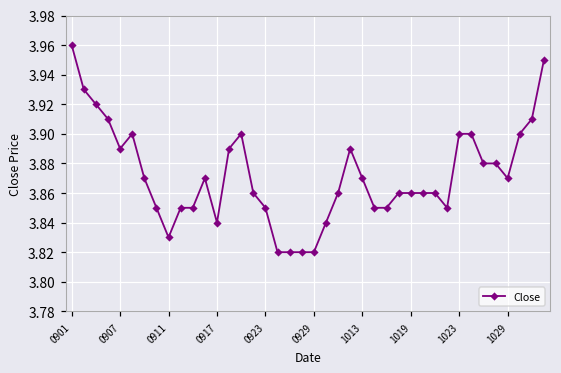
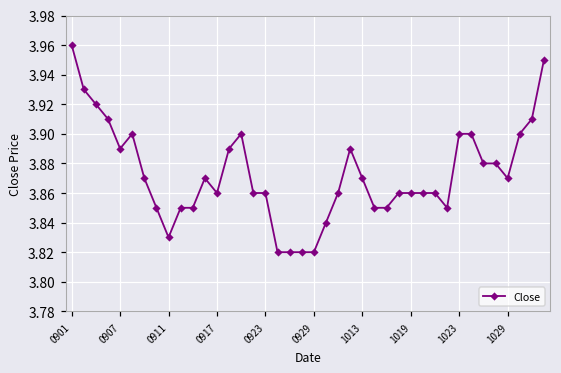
  {
    "0901": 3.96,
    "0907": 3.89,
    "0911": 3.83,
-   "0917": 3.84,
-   "0923": 3.85,
+   "0917": 3.86,
+   "0923": 3.86,
    "0929": 3.82,
    "1013": 3.87,
    "1019": 3.86,
    "1023": 3.90,
    "1029": 3.87
  }
